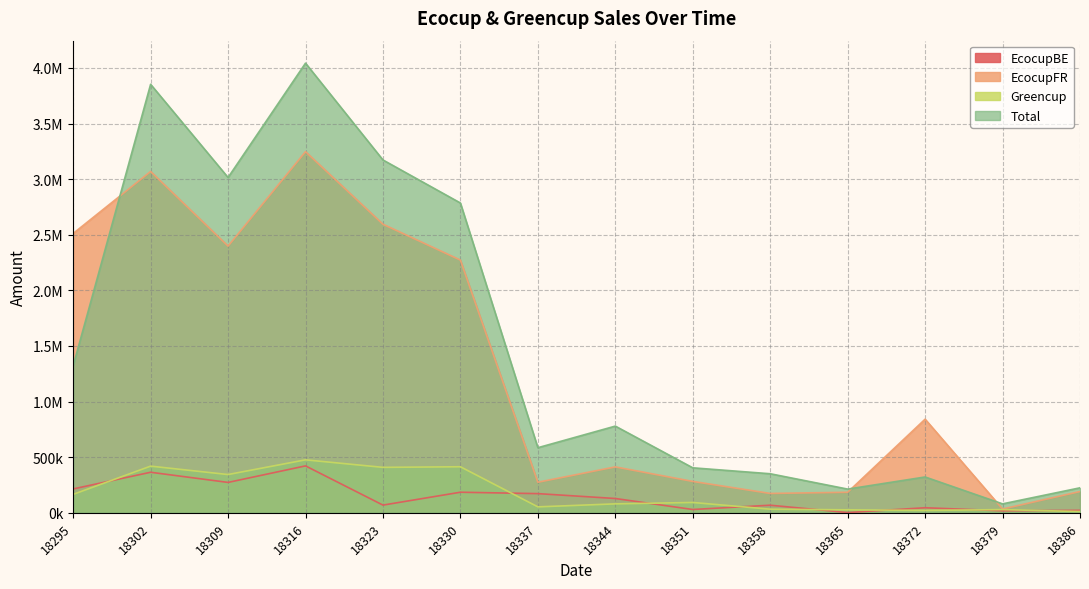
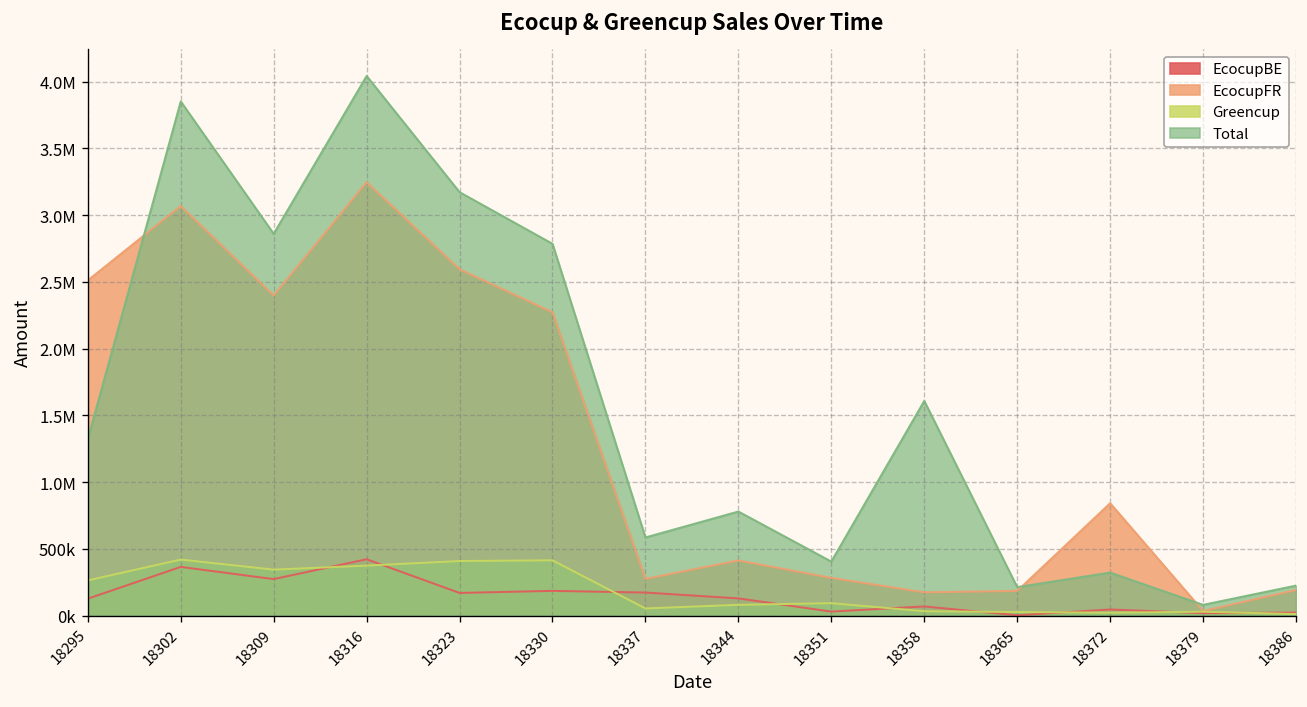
  {
    "EcocupBE": {
-     "18295": 210000,
+     "18295": 130000,
      "18302": 360000,
      "18309": 270000,
      "18316": 420000,
-     "18323": 70000,
+     "18323": 170000,
      "18330": 180000,
      "18337": 170000,
      "18344": 130000,
      "18351": 30000,
      "18358": 70000,
      "18365": 0,
      "18372": 50000
    },
    "EcocupFR": {
      "18295": 2510000,
      "18302": 3070000,
      "18309": 2400000,
      "18316": 3250000,
      "18323": 2590000,
      "18330": 2270000,
      "18337": 270000,
      "18344": 410000,
      "18351": 280000,
      "18358": 170000,
      "18365": 180000,
      "18372": 840000,
      "18386": 190000
    },
    "Greencup": {
-     "18295": 170000,
+     "18295": 260000,
      "18302": 420000,
      "18309": 340000,
-     "18316": 480000,
+     "18316": 370000,
      "18323": 410000,
      "18330": 410000,
      "18337": 50000,
      "18344": 80000,
      "18351": 90000,
      "18358": 30000,
      "18365": 30000,
      "18372": 20000
    },
    "Total": {
      "18295": 1320000,
      "18302": 3850000,
-     "18309": 3010000,
+     "18309": 2860000,
      "18316": 4040000,
      "18323": 3170000,
      "18330": 2790000,
      "18337": 590000,
      "18344": 780000,
      "18351": 400000,
-     "18358": 350000,
+     "18358": 1610000,
      "18365": 210000,
      "18372": 320000,
      "18379": 80000,
      "18386": 220000
    }
  }
